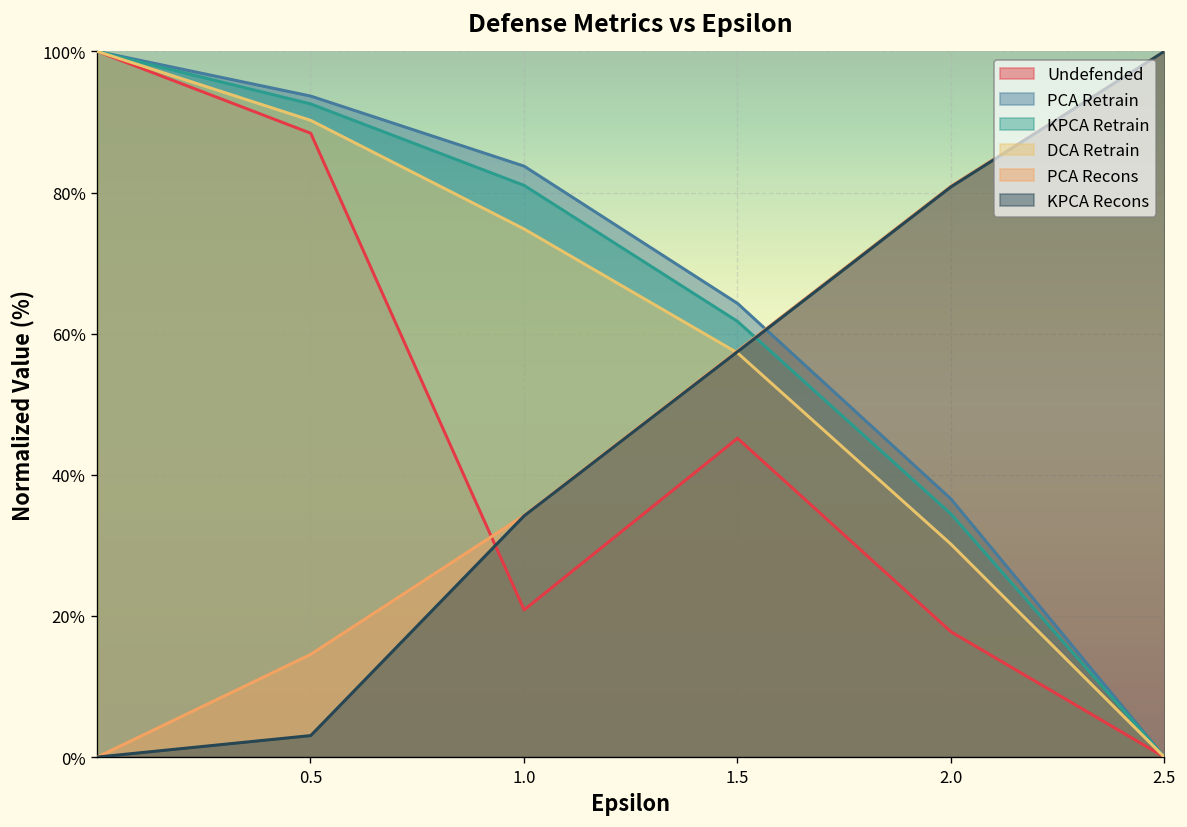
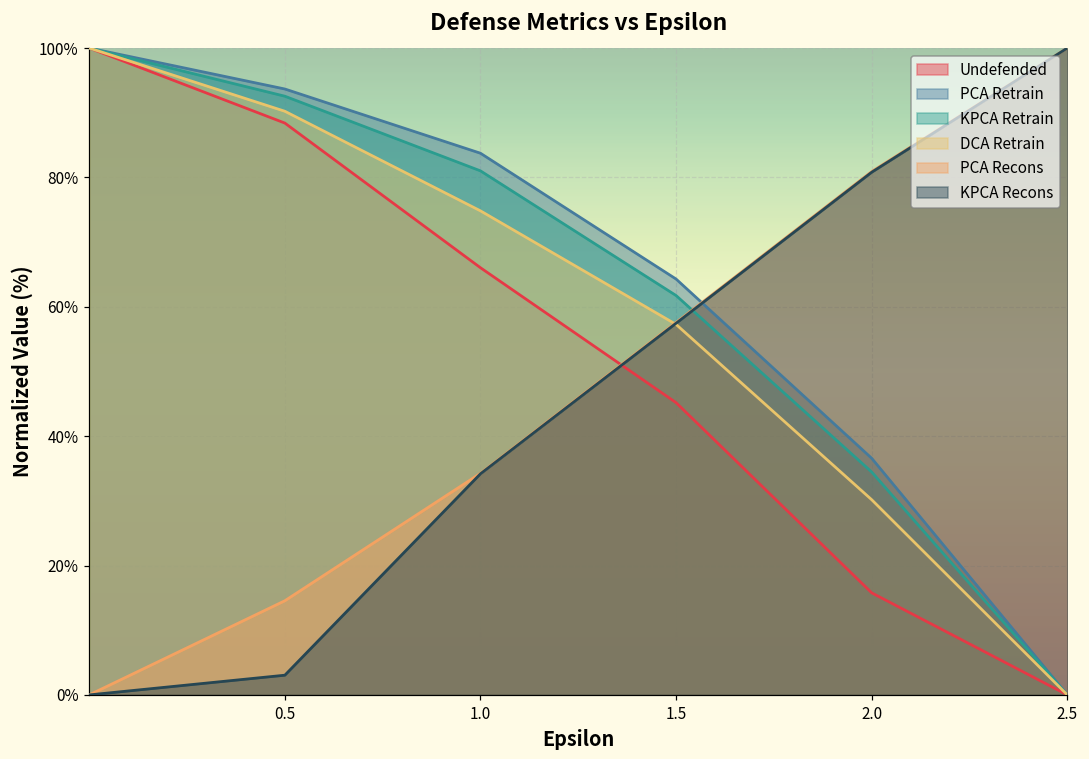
  {
    "Undefended": {
      "0.5": "88%",
-     "1.0": "21%",
+     "1.0": "66%",
      "1.5": "45%",
-     "2.0": "18%"
+     "2.0": "16%"
    },
    "KPCA Recons": {
      "0.5": "3%"
    }
  }
